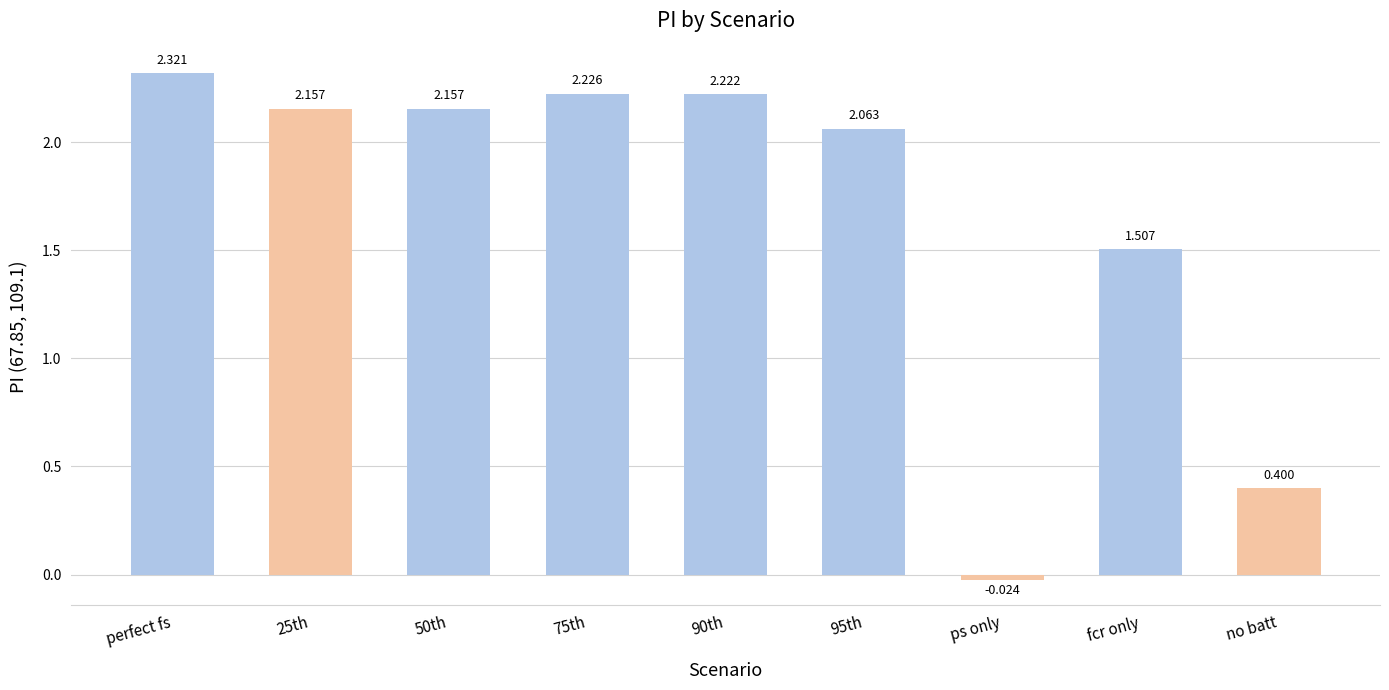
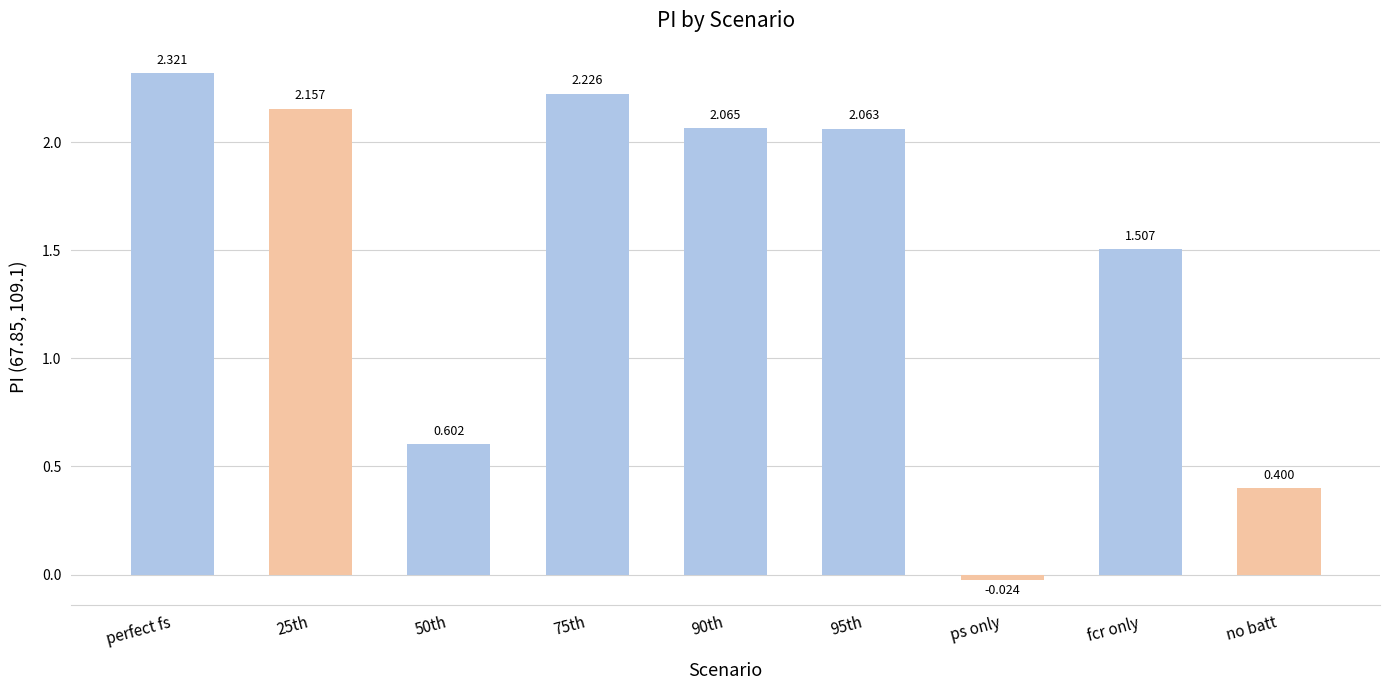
  {
    "perfect fs": 2.321,
    "25th": 2.157,
-   "50th": 2.157,
+   "50th": 0.602,
    "75th": 2.226,
-   "90th": 2.222,
+   "90th": 2.065,
    "95th": 2.063,
    "ps only": -0.024,
    "fcr only": 1.507,
    "no batt": 0.400
  }
